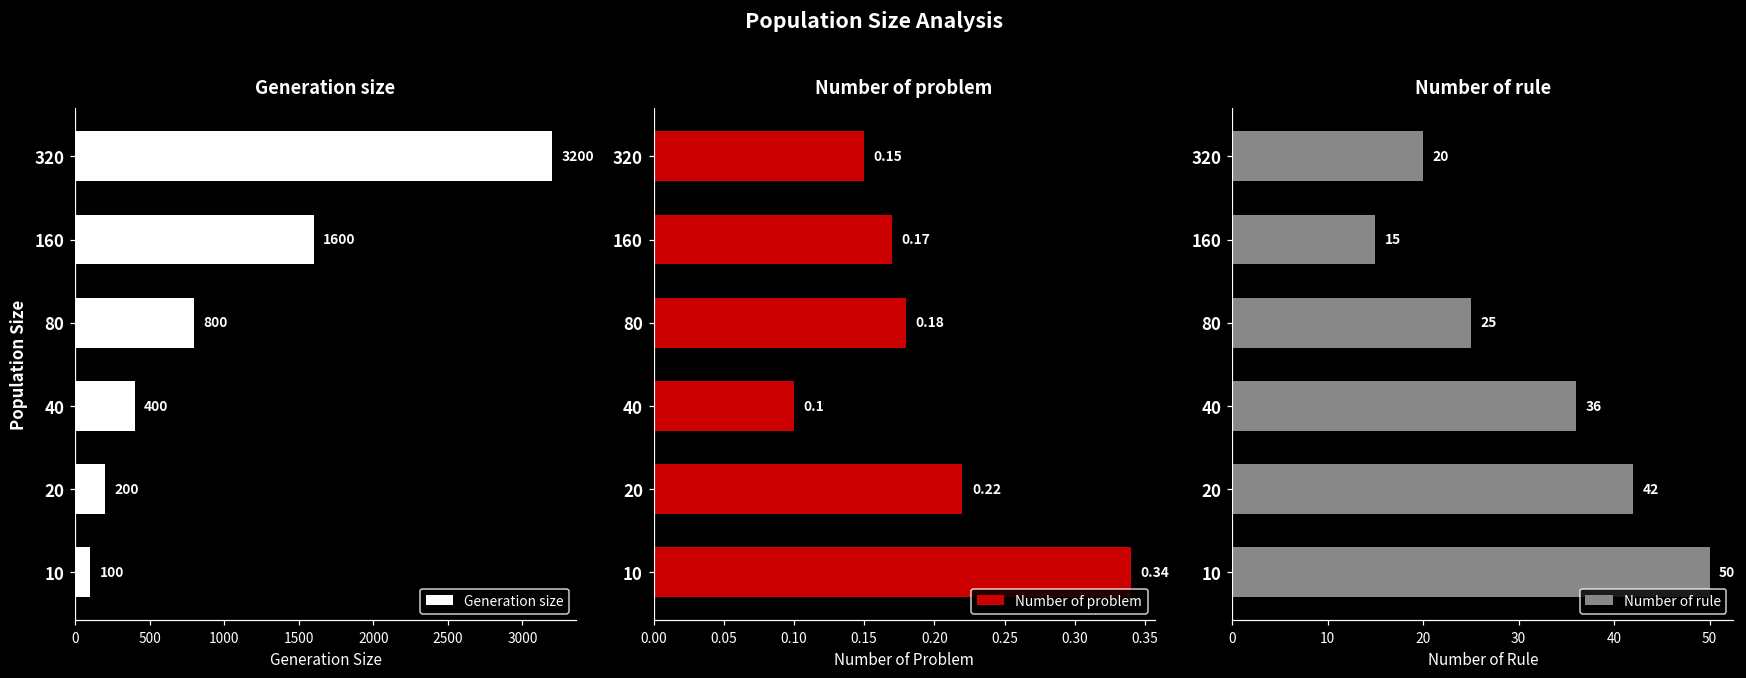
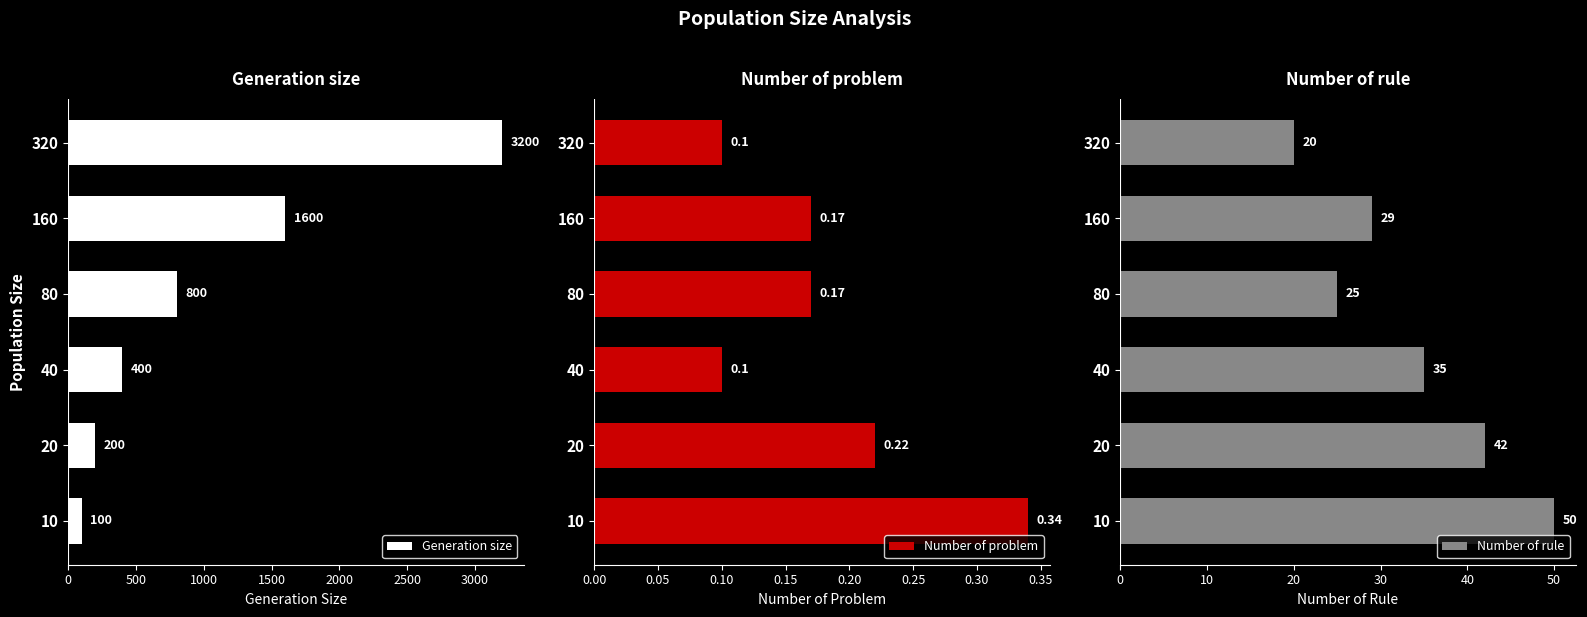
  {
    "Generation size": {
      "320": 3200,
      "160": 1600,
      "80": 800,
      "40": 400,
      "20": 200,
      "10": 100
    },
    "Number of problem": {
-     "320": 0.15,
+     "320": 0.1,
      "160": 0.17,
-     "80": 0.18,
+     "80": 0.17,
      "40": 0.1,
      "20": 0.22,
      "10": 0.34
    },
    "Number of rule": {
      "320": 20,
-     "160": 15,
+     "160": 29,
      "80": 25,
-     "40": 36,
+     "40": 35,
      "20": 42,
      "10": 50
    }
  }
